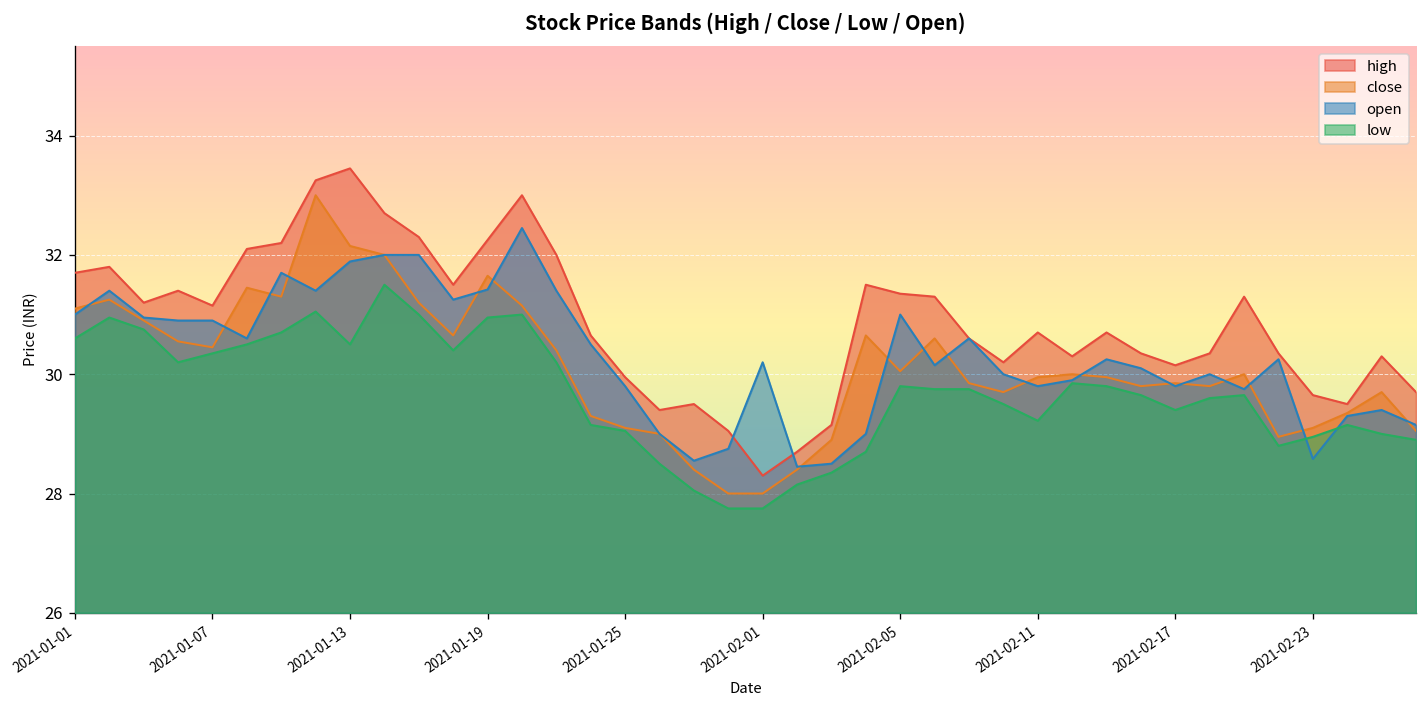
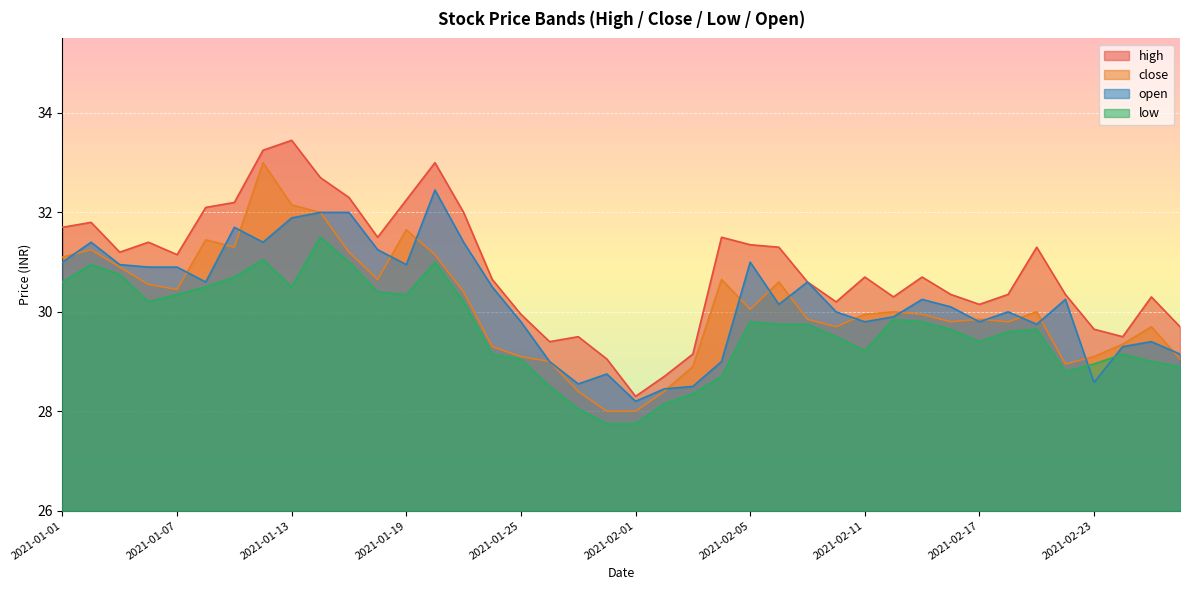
  {
    "open": {
      "2021-01-01": 31.0,
      "2021-01-07": 30.9,
      "2021-01-13": 31.9,
-     "2021-01-19": 31.4,
+     "2021-01-19": 31.0,
      "2021-01-25": 29.8,
-     "2021-02-01": 30.2,
+     "2021-02-01": 28.2,
      "2021-02-05": 31.0,
      "2021-02-11": 29.8,
      "2021-02-23": 28.6
    },
    "low": {
      "2021-01-01": 30.6,
      "2021-01-07": 30.4,
      "2021-01-13": 30.5,
-     "2021-01-19": 31.0,
+     "2021-01-19": 30.3,
      "2021-02-01": 27.8,
      "2021-02-05": 29.8,
      "2021-02-11": 29.2,
      "2021-02-17": 29.4,
      "2021-02-23": 29.0
    }
  }
